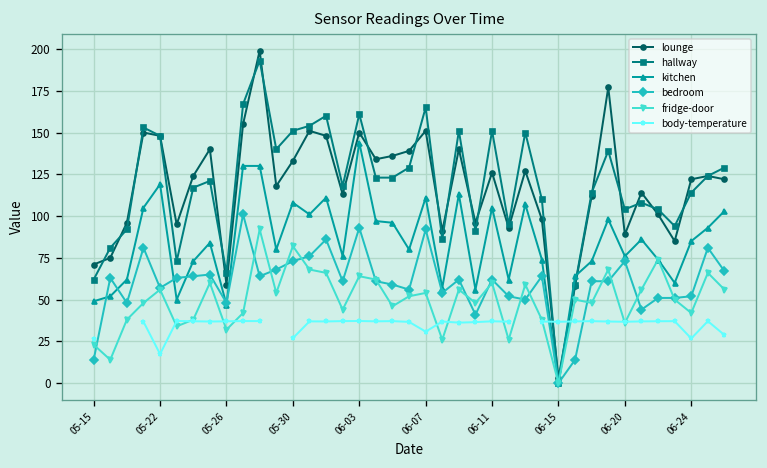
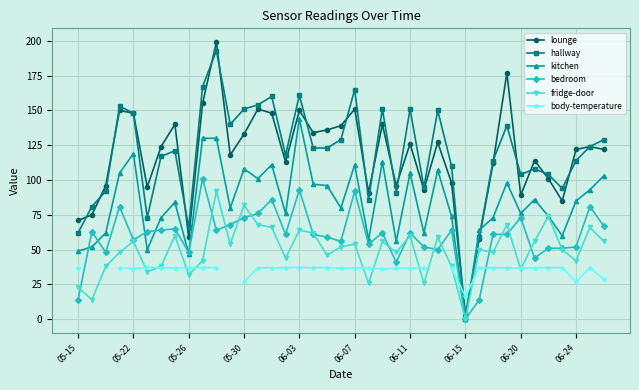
  {
    "body-temperature": {
-     "05-15": 27,
-     "05-22": 17,
+     "05-15": 37,
+     "05-22": 36,
      "05-26": 37,
      "05-30": 27,
      "06-03": 37,
-     "06-07": 31,
+     "06-07": 37,
      "06-11": 37,
-     "06-15": 37,
+     "06-15": 16,
      "06-24": 27
    }
  }
